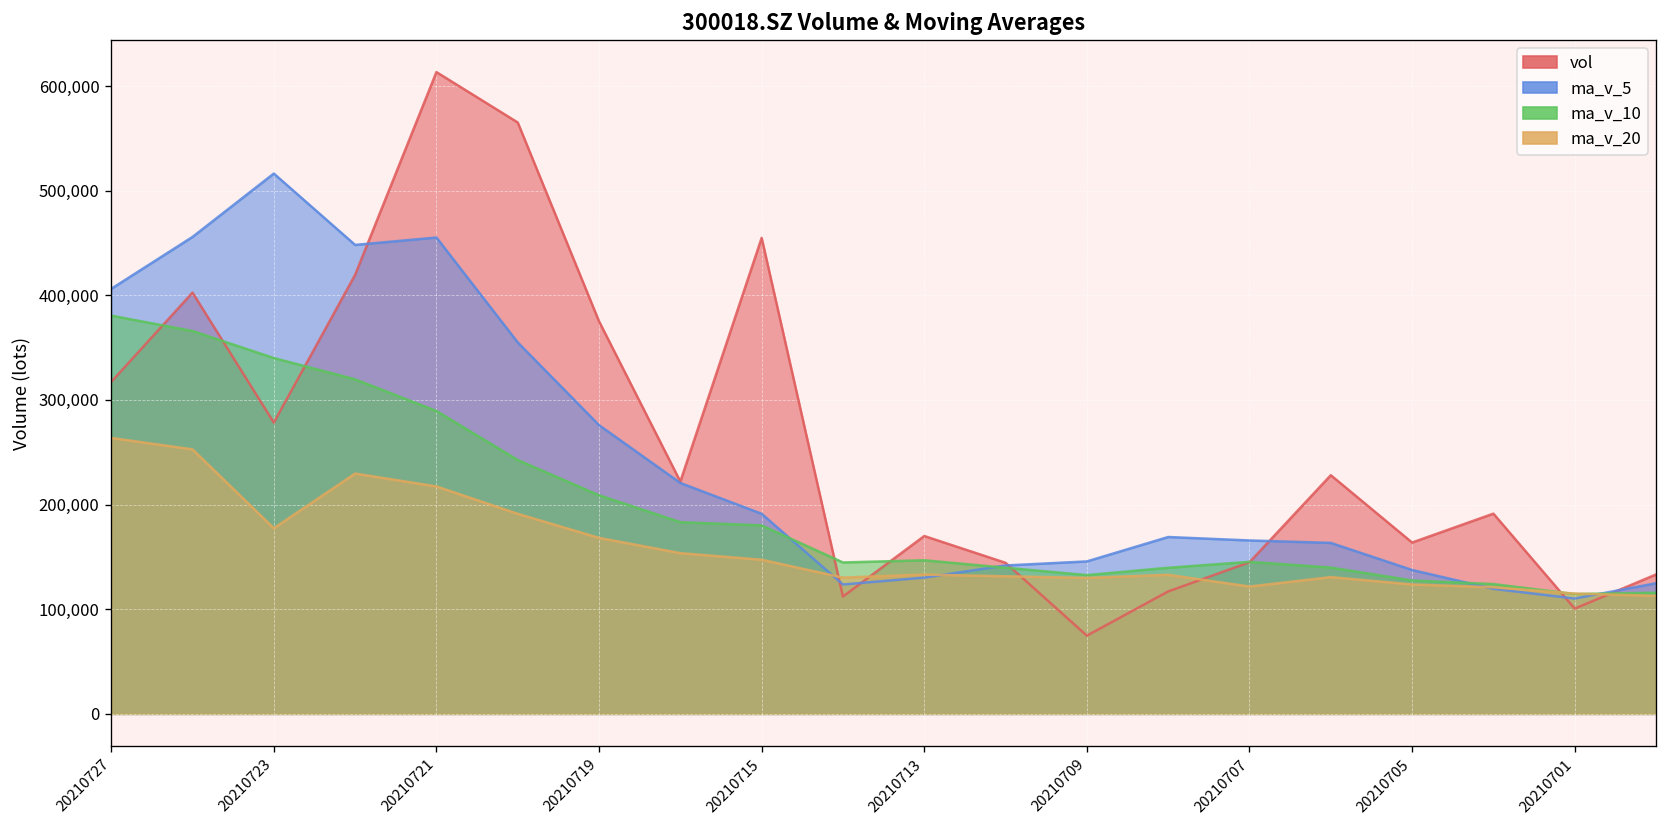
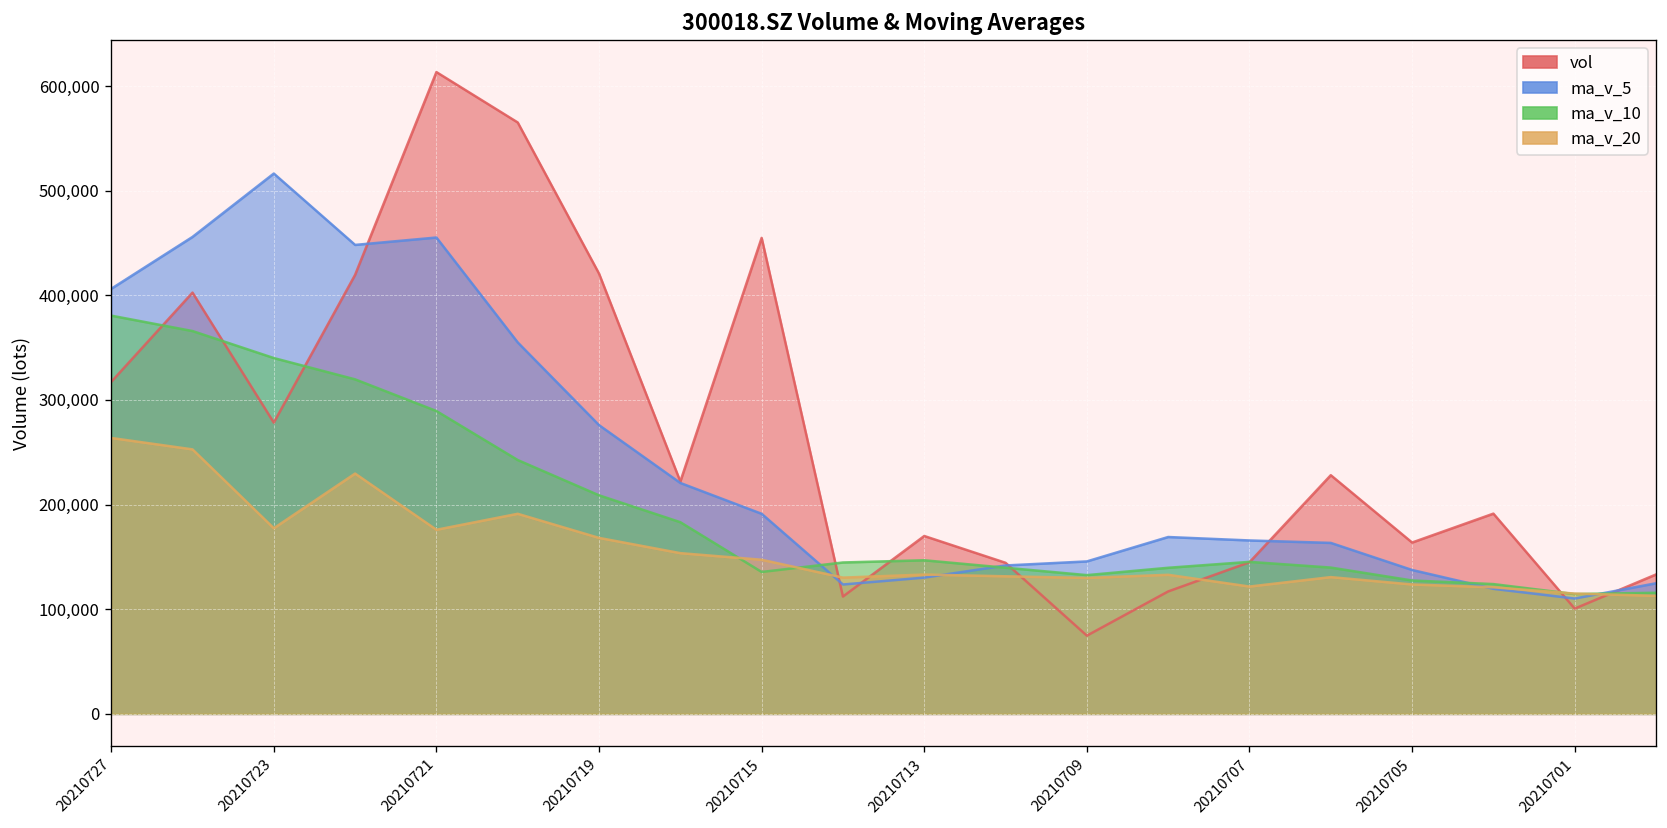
  {
    "vol": {
      "20210727": "320,000",
      "20210723": "280,000",
      "20210721": "610,000",
-     "20210719": "380,000",
+     "20210719": "420,000",
      "20210715": "450,000",
      "20210713": "170,000",
      "20210709": "70,000",
      "20210705": "160,000",
      "20210701": "100,000"
    },
    "ma_v_5": {
      "20210727": "410,000",
      "20210723": "520,000",
      "20210721": "460,000",
      "20210719": "280,000",
      "20210715": "190,000",
      "20210713": "130,000",
      "20210709": "150,000",
      "20210707": "170,000",
      "20210705": "140,000",
      "20210701": "110,000"
    },
    "ma_v_10": {
      "20210727": "380,000",
      "20210723": "340,000",
      "20210721": "290,000",
      "20210719": "210,000",
-     "20210715": "180,000",
+     "20210715": "140,000",
      "20210713": "150,000",
      "20210705": "130,000"
    },
    "ma_v_20": {
      "20210727": "260,000",
      "20210723": "180,000",
-     "20210721": "220,000",
+     "20210721": "180,000",
      "20210719": "170,000",
      "20210715": "150,000",
      "20210713": "130,000",
      "20210707": "120,000",
      "20210705": "120,000"
    }
  }
